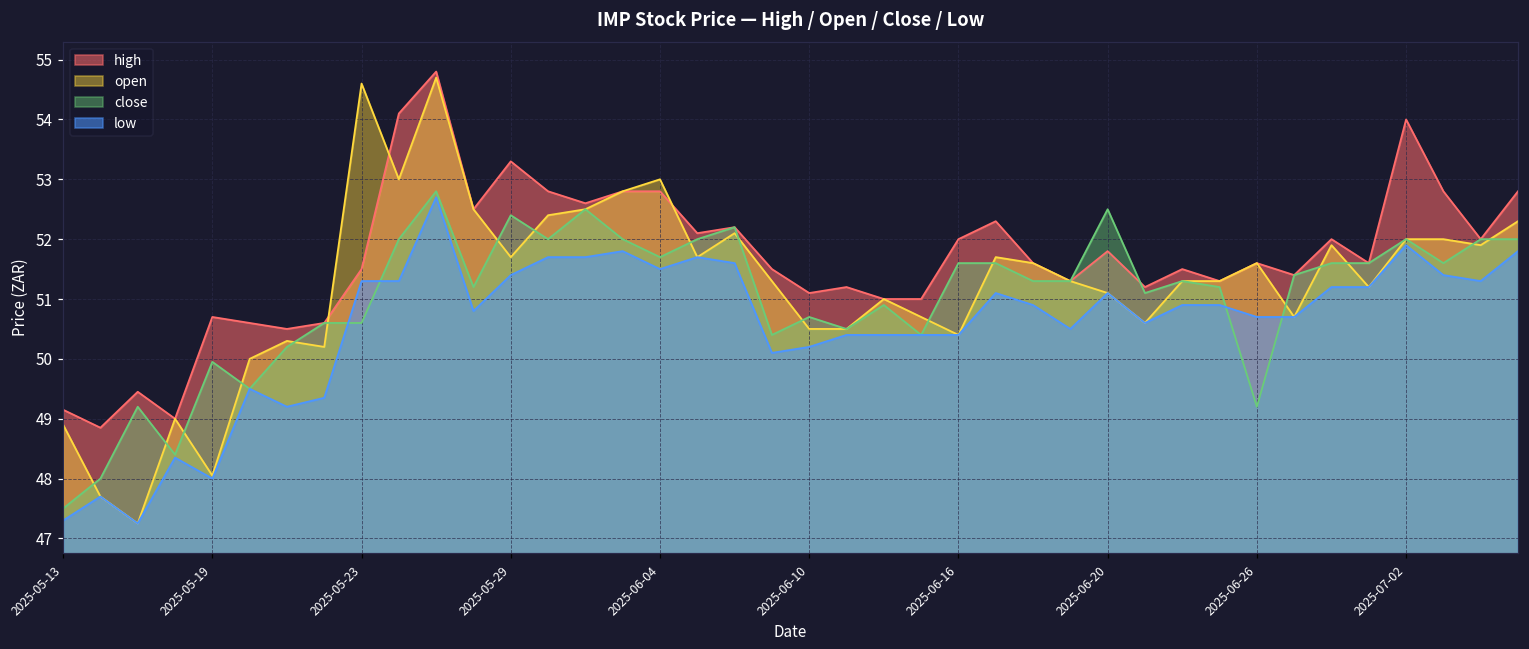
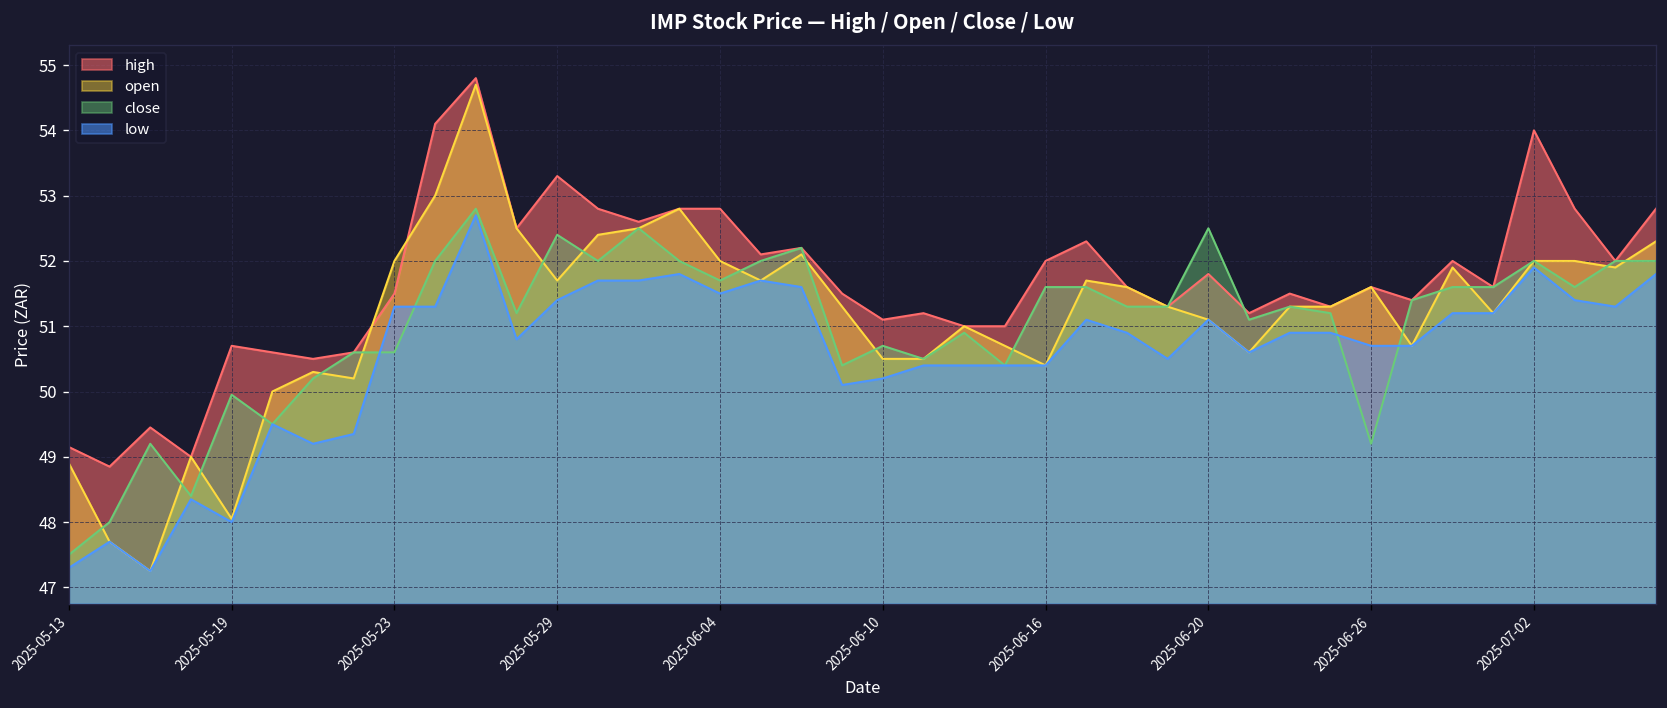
  {
    "high": {
      "2025-05-13": 49.2,
      "2025-05-19": 50.7,
      "2025-05-23": 51.5,
      "2025-05-29": 53.3,
      "2025-06-04": 52.8,
      "2025-06-10": 51.1,
      "2025-06-16": 52.0,
      "2025-06-20": 51.8,
      "2025-07-02": 54.0
    },
    "open": {
      "2025-05-13": 48.9,
      "2025-05-19": 48.1,
-     "2025-05-23": 54.6,
+     "2025-05-23": 52.0,
      "2025-05-29": 51.7,
-     "2025-06-04": 53,
+     "2025-06-04": 52,
      "2025-06-10": 50.5
    },
    "close": {
      "2025-05-13": 47.5,
      "2025-05-19": 50.0,
      "2025-05-23": 50.6,
      "2025-05-29": 52.4,
      "2025-06-04": 51.7,
      "2025-06-10": 50.7,
      "2025-06-16": 51.6,
      "2025-06-20": 52.5,
      "2025-06-26": 49.2
    },
    "low": {
      "2025-05-13": 47.3,
      "2025-05-19": 48.0,
      "2025-05-23": 51.3,
      "2025-05-29": 51.4,
      "2025-06-04": 51.5,
      "2025-06-10": 50.2,
      "2025-06-26": 50.7,
      "2025-07-02": 51.9
    }
  }
